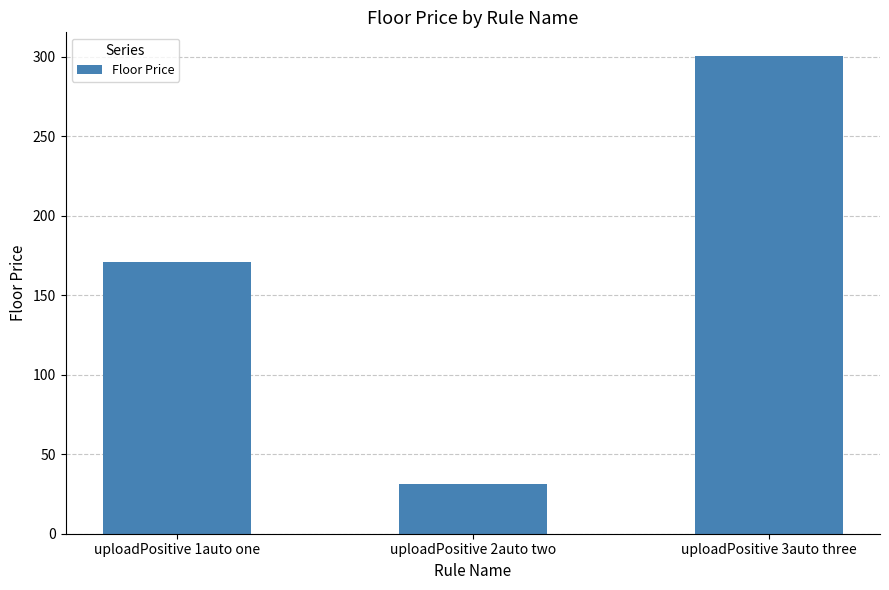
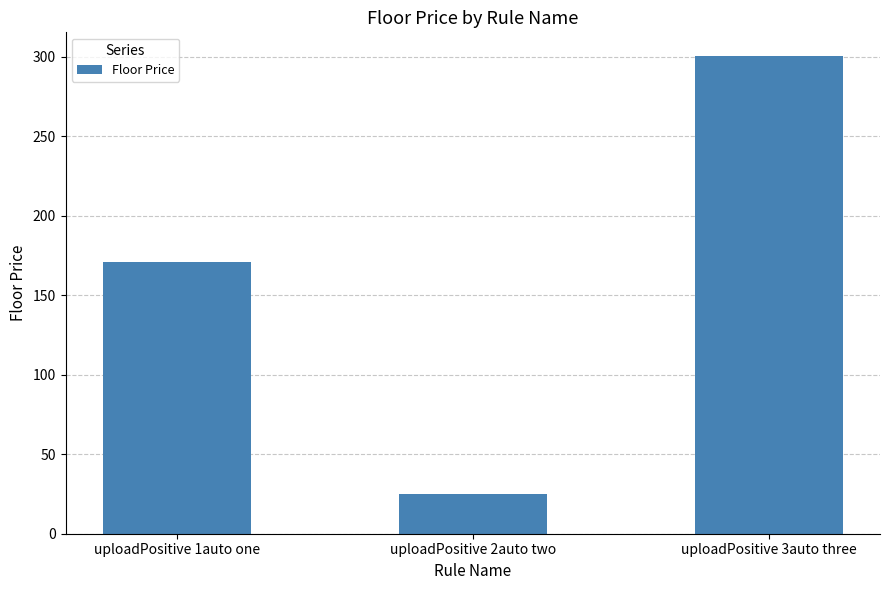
  {
    "uploadPositive 1auto one": 171,
-   "uploadPositive 2auto two": 31,
+   "uploadPositive 2auto two": 25,
    "uploadPositive 3auto three": 300
  }
